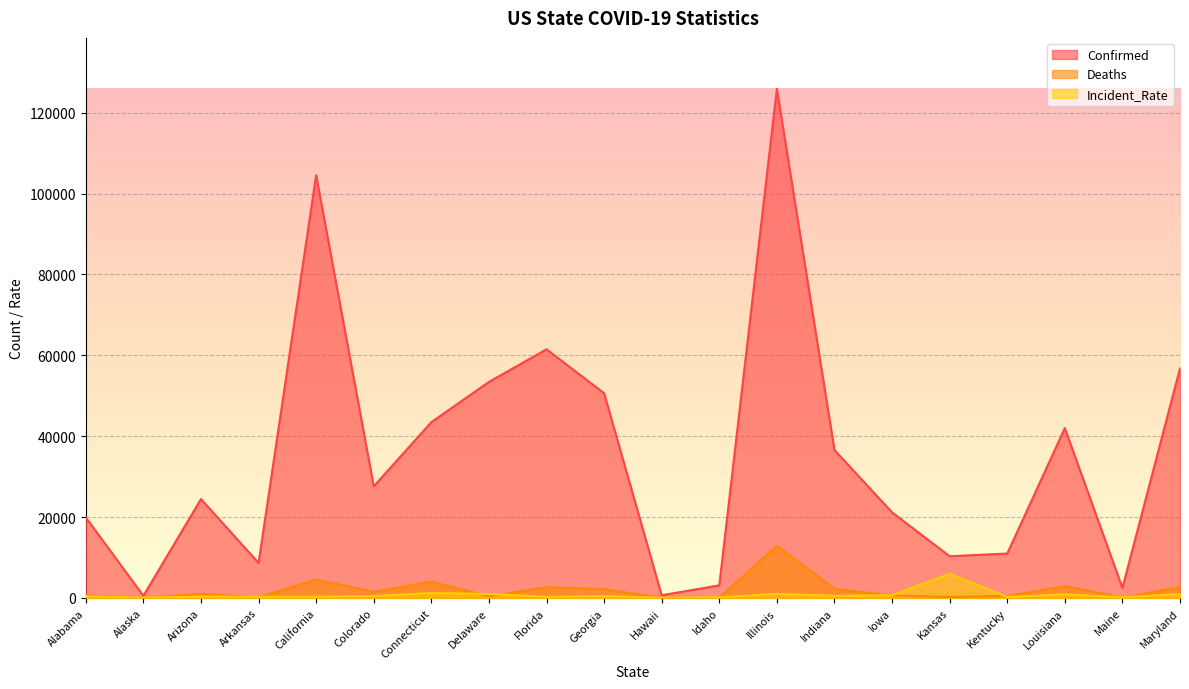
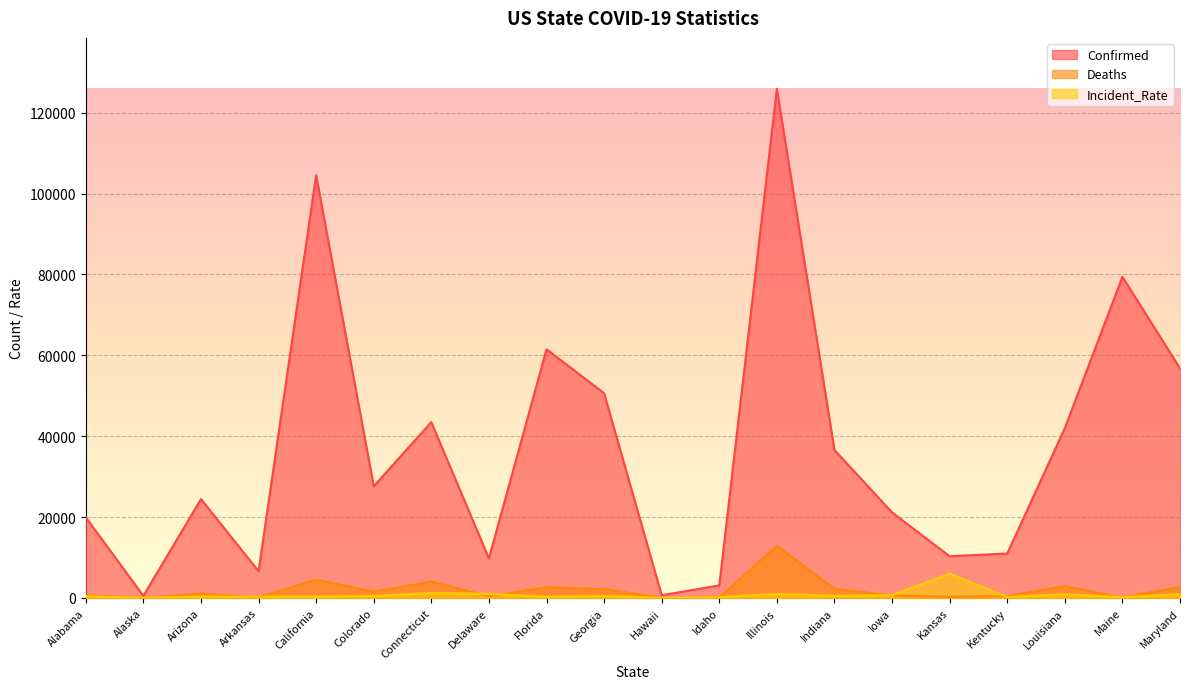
  {
    "Confirmed": {
      "Alabama": 20000,
      "Arizona": 24000,
-     "Arkansas": 9000,
+     "Arkansas": 7000,
      "California": 105000,
      "Colorado": 28000,
      "Connecticut": 43000,
-     "Delaware": 53000,
+     "Delaware": 10000,
      "Florida": 61000,
      "Georgia": 51000,
      "Idaho": 3000,
      "Illinois": 126000,
      "Indiana": 37000,
      "Iowa": 21000,
      "Kansas": 10000,
      "Kentucky": 11000,
      "Louisiana": 42000,
-     "Maine": 2000,
+     "Maine": 79000,
      "Maryland": 57000
    },
    "Deaths": {
      "Arizona": 1000,
      "California": 5000,
      "Colorado": 2000,
      "Connecticut": 4000,
      "Florida": 3000,
      "Georgia": 2000,
      "Illinois": 13000,
      "Indiana": 2000,
      "Kansas": 0,
      "Louisiana": 3000,
      "Maryland": 3000
    },
    "Incident_Rate": {
      "Arizona": 0,
      "California": 0,
      "Colorado": 0,
      "Connecticut": 1000,
      "Florida": 0,
      "Georgia": 0,
      "Illinois": 1000,
      "Indiana": 1000,
      "Kansas": 6000,
      "Louisiana": 1000,
      "Maryland": 1000
    }
  }
